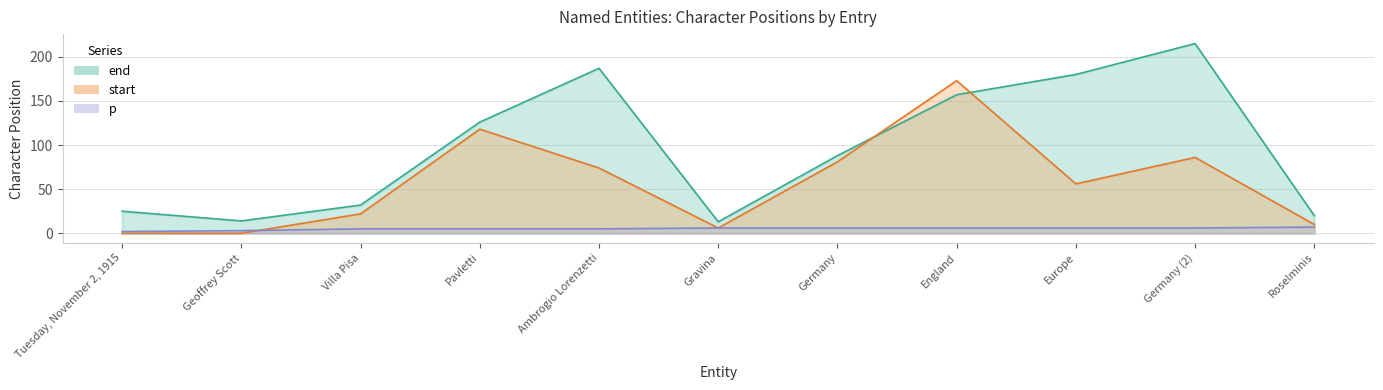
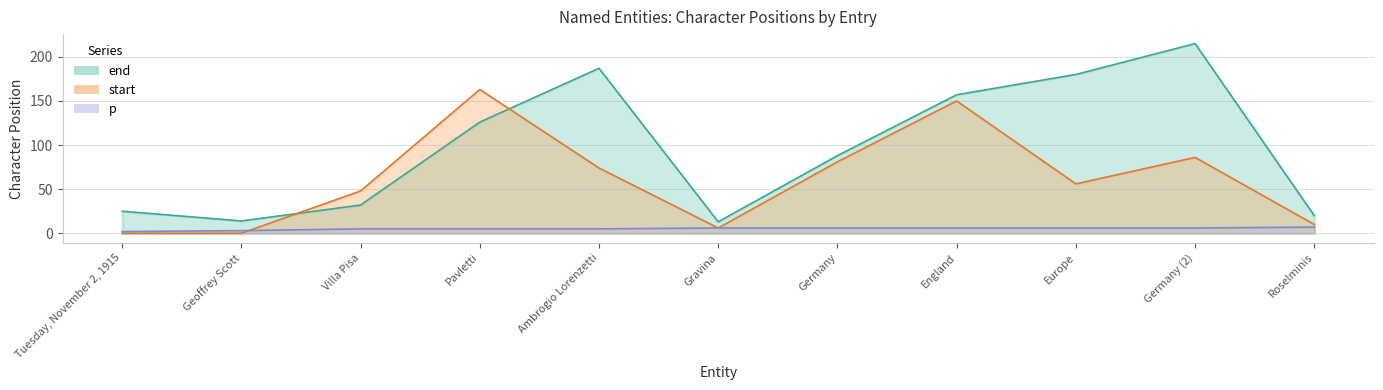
  {
    "start": {
      "Geoffrey Scott": 0,
-     "Villa Pisa": 20,
-     "Pavletti": 120,
+     "Villa Pisa": 50,
+     "Pavletti": 160,
      "Ambrogio Lorenzetti": 70,
      "Germany": 80,
-     "England": 170,
+     "England": 150,
      "Europe": 60,
      "Germany (2)": 90,
      "Roselminis": 10
    }
  }
